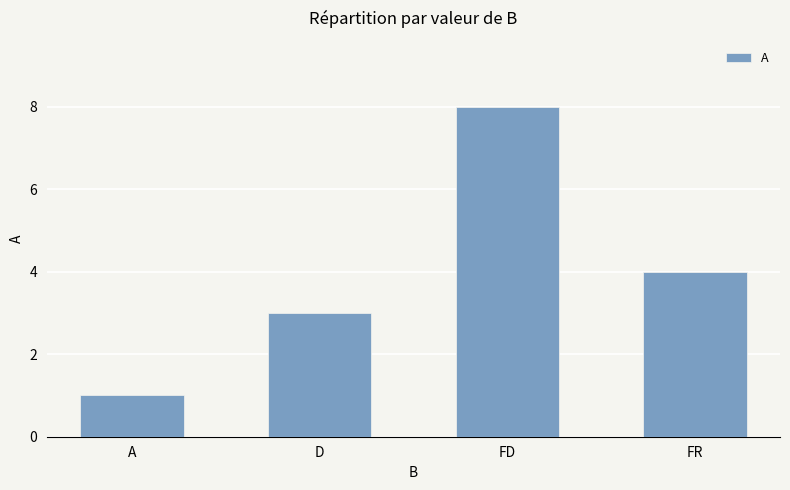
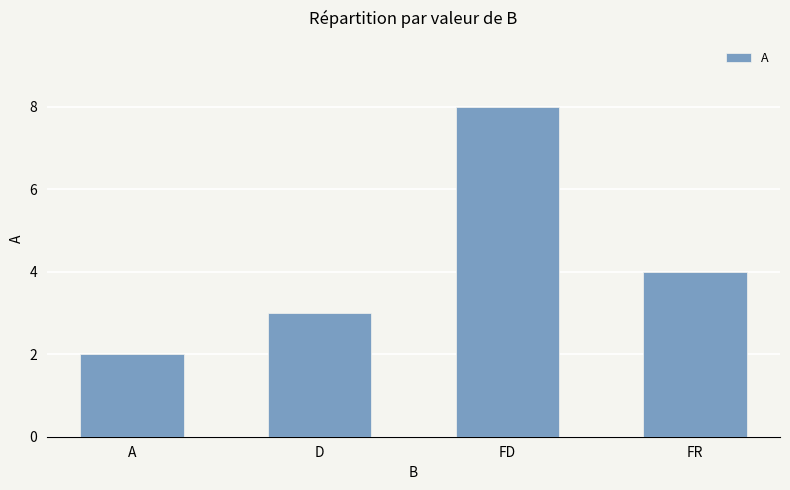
  {
-   "A": 1,
+   "A": 2,
    "D": 3,
    "FD": 8,
    "FR": 4
  }
